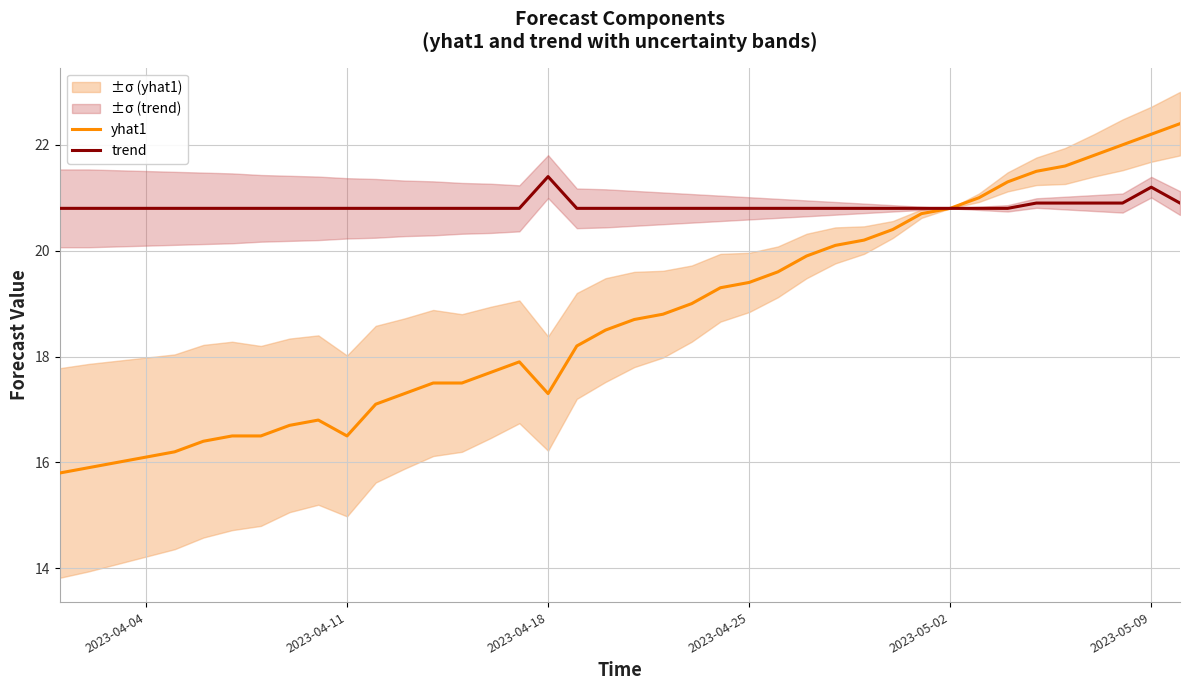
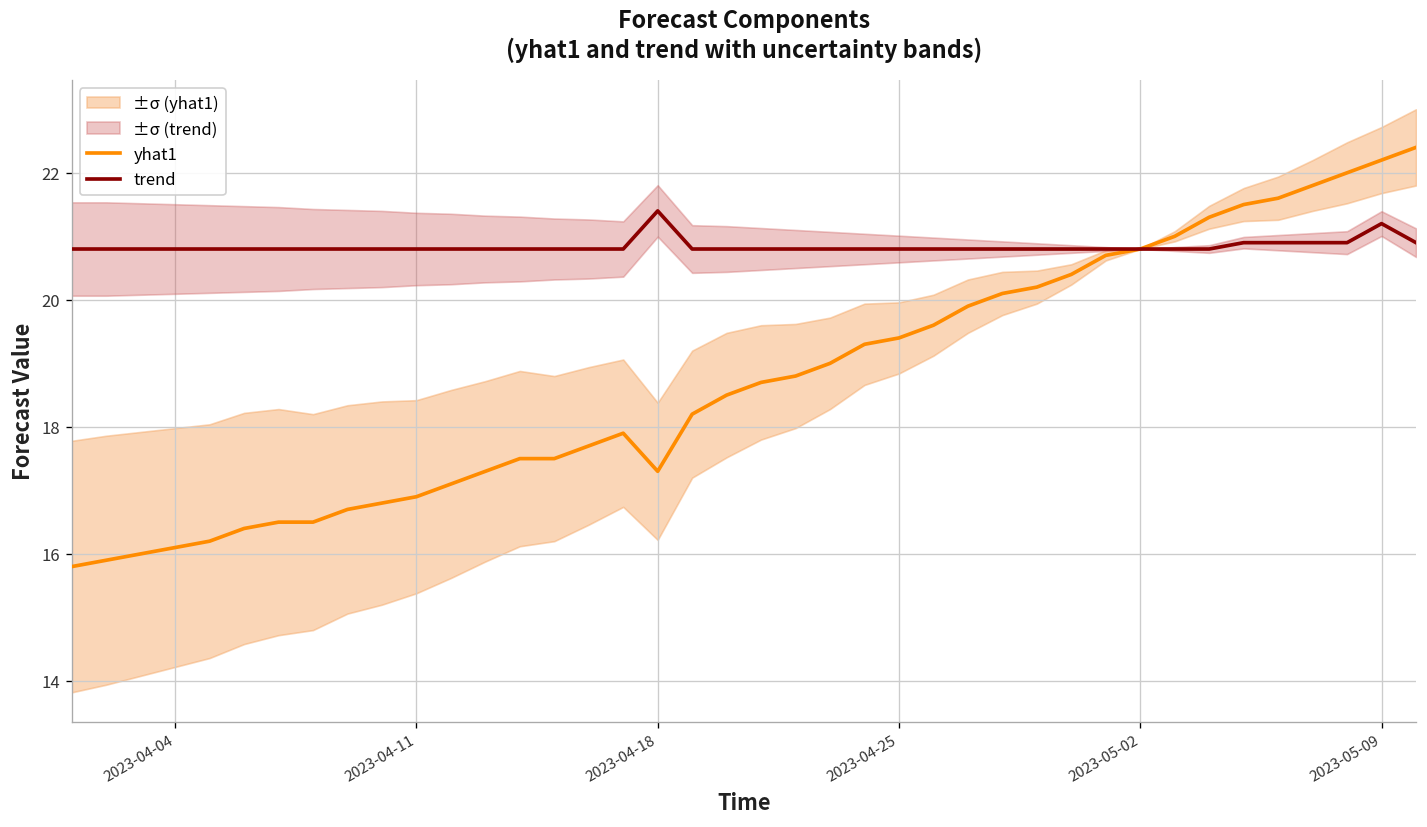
  {
    "yhat1": {
      "2023-04-04": 16.1,
-     "2023-04-11": 16.5,
+     "2023-04-11": 16.9,
      "2023-04-18": 17.3,
      "2023-04-25": 19.4,
      "2023-05-09": 22.2
    },
    "trend": {
      "2023-04-04": 20.8,
      "2023-04-11": 20.8,
      "2023-04-18": 21.4,
      "2023-04-25": 20.8,
      "2023-05-09": 21.2
    }
  }
